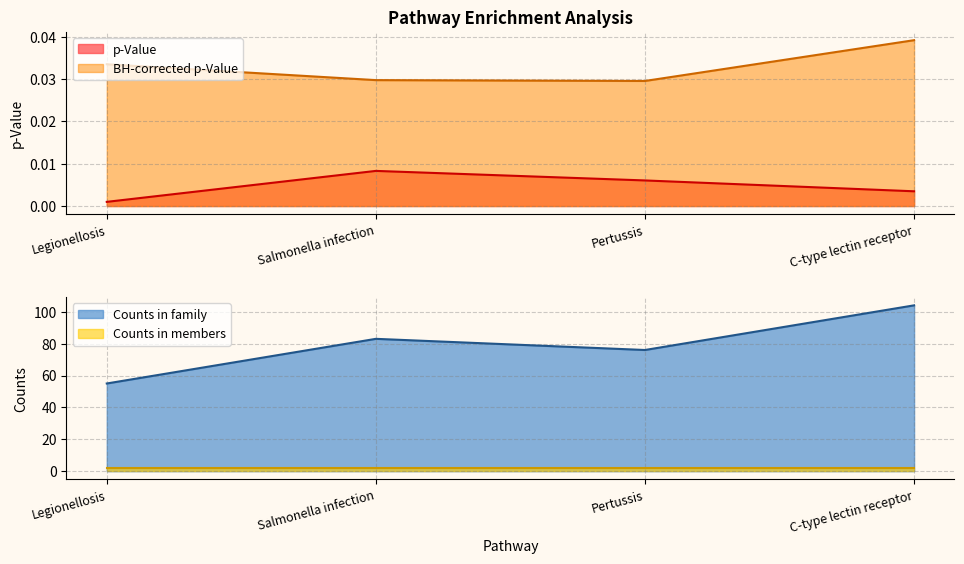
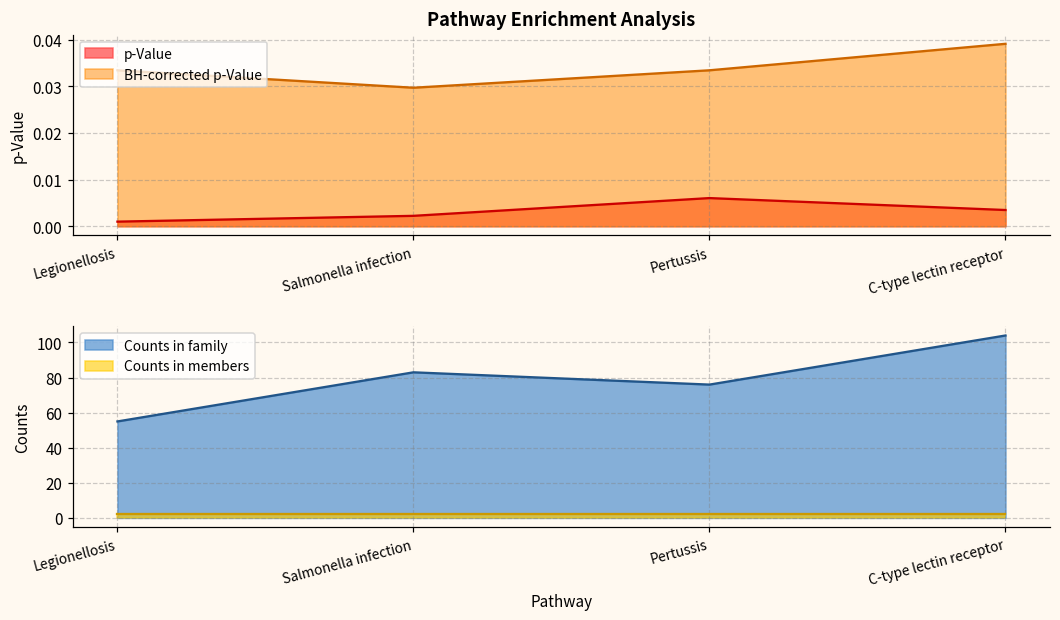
  {
    "Pathway Enrichment Analysis": {
      "p-Value": {
        "Legionellosis": 0.001,
-       "Salmonella infection": 0.008,
+       "Salmonella infection": 0.002,
        "Pertussis": 0.006,
        "C-type lectin receptor": 0.003
      },
      "BH-corrected p-Value": {
        "Salmonella infection": 0.030,
-       "Pertussis": 0.030,
+       "Pertussis": 0.033,
        "C-type lectin receptor": 0.039
      }
    }
  }
